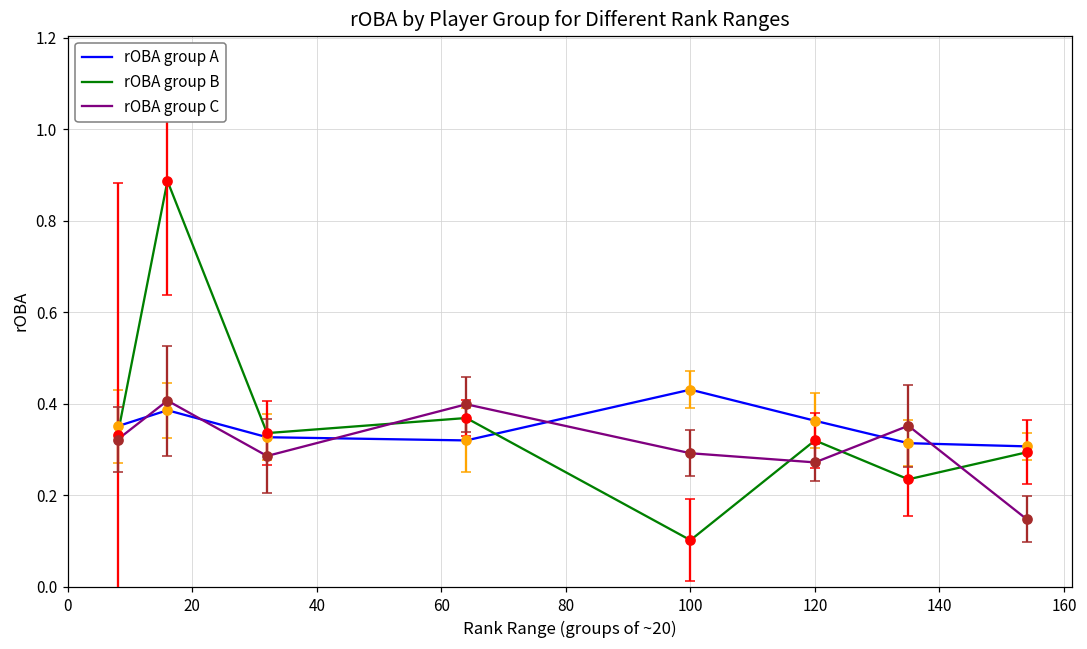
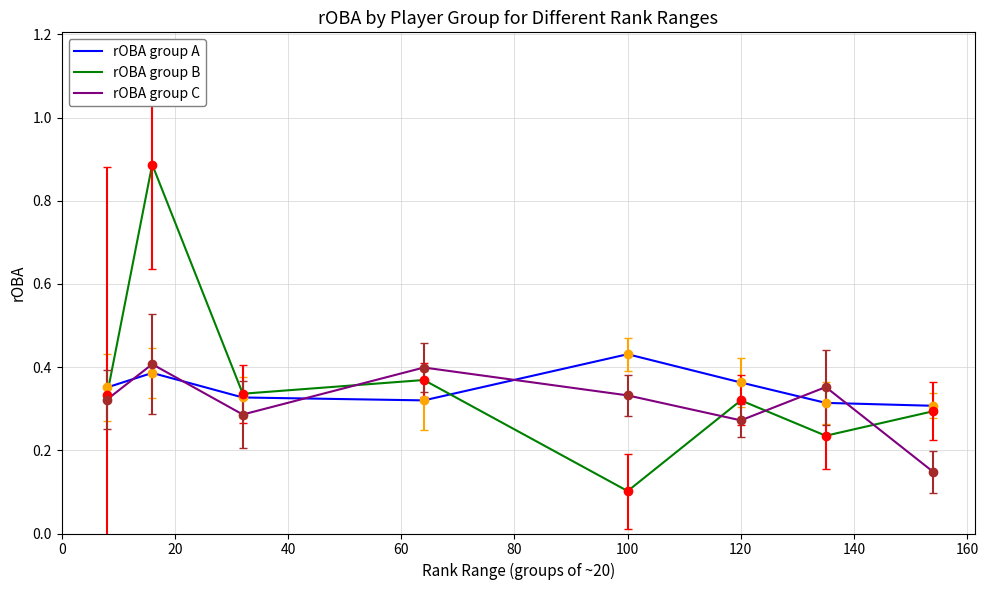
  {
    "rOBA group A": {
      "100": 0.43,
      "120": 0.36
    },
    "rOBA group B": {
      "100": 0.10,
      "120": 0.32
    },
    "rOBA group C": {
-     "100": 0.29,
+     "100": 0.33,
      "120": 0.27
    }
  }
